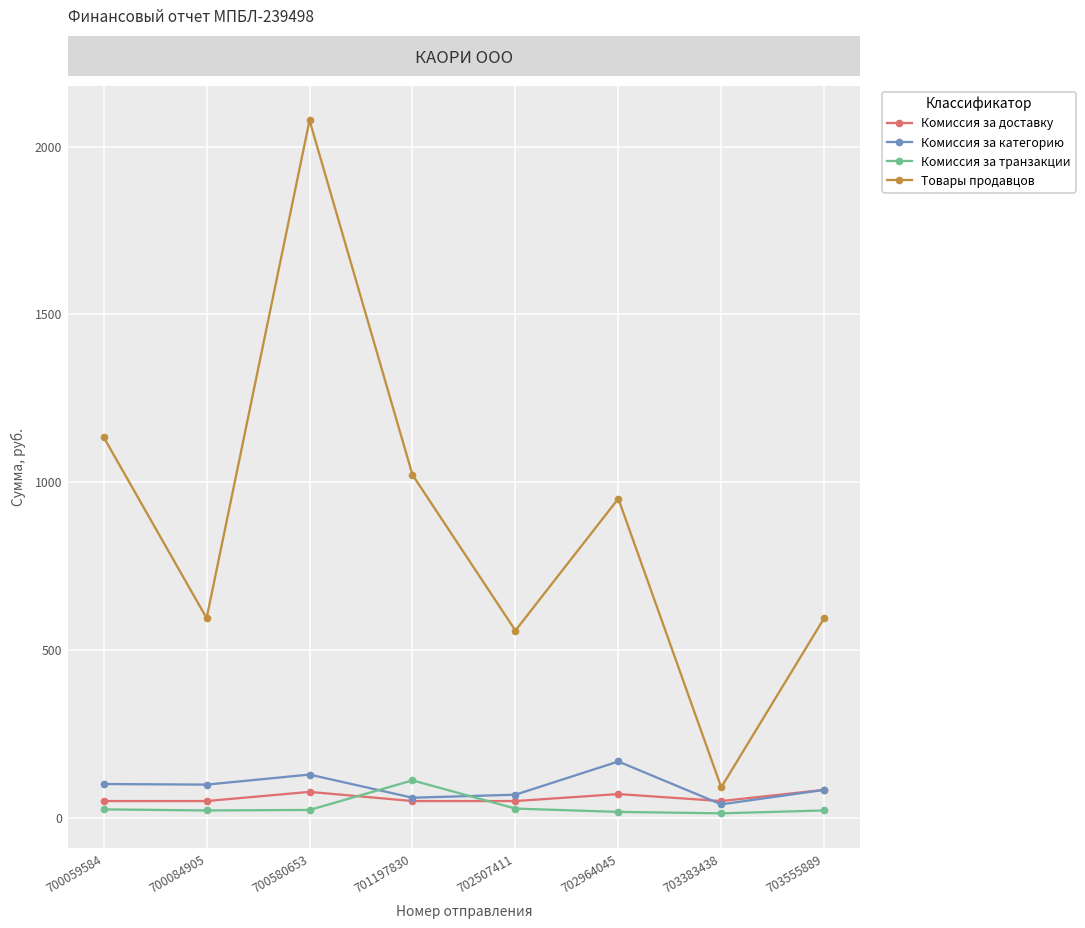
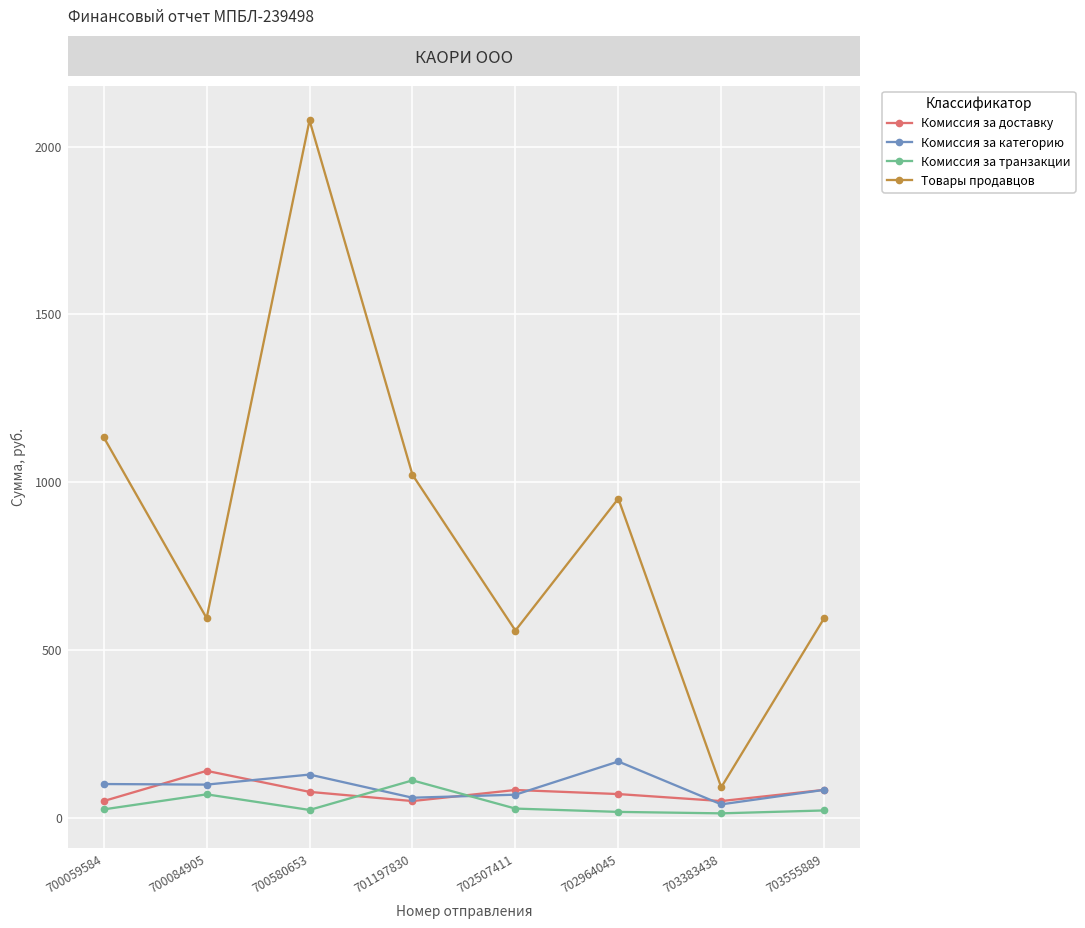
  {
    "Комиссия за доставку": {
      "700059584": 50,
-     "700084905": 50,
+     "700084905": 140,
      "700580653": 80,
      "701197830": 50,
-     "702507411": 50,
+     "702507411": 80,
      "702964045": 70,
      "703383438": 50
    },
    "Комиссия за категорию": {
      "700059584": 100,
      "700084905": 100,
      "700580653": 130,
      "701197830": 60,
      "702507411": 70,
      "702964045": 170,
      "703383438": 40
    },
    "Комиссия за транзакции": {
      "700059584": 30,
-     "700084905": 20,
+     "700084905": 70,
      "700580653": 20,
      "701197830": 110,
      "702507411": 30,
      "702964045": 20,
      "703383438": 10,
      "703555889": 20
    },
    "Товары продавцов": {
      "700059584": 1130,
      "700084905": 600,
      "700580653": 2080,
      "701197830": 1020,
      "702507411": 560,
      "702964045": 950,
      "703383438": 90,
      "703555889": 600
    }
  }
